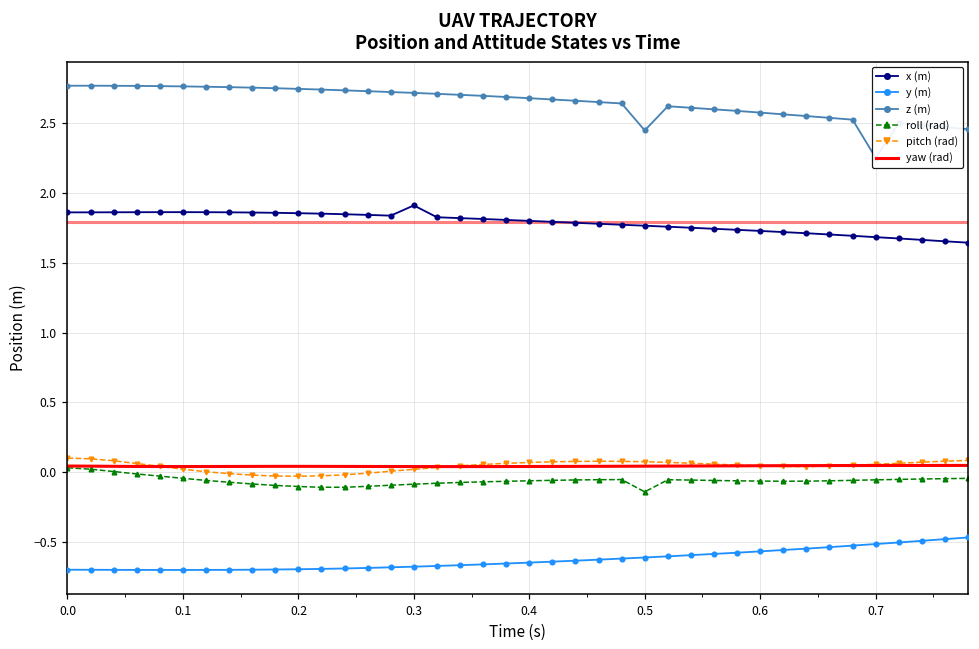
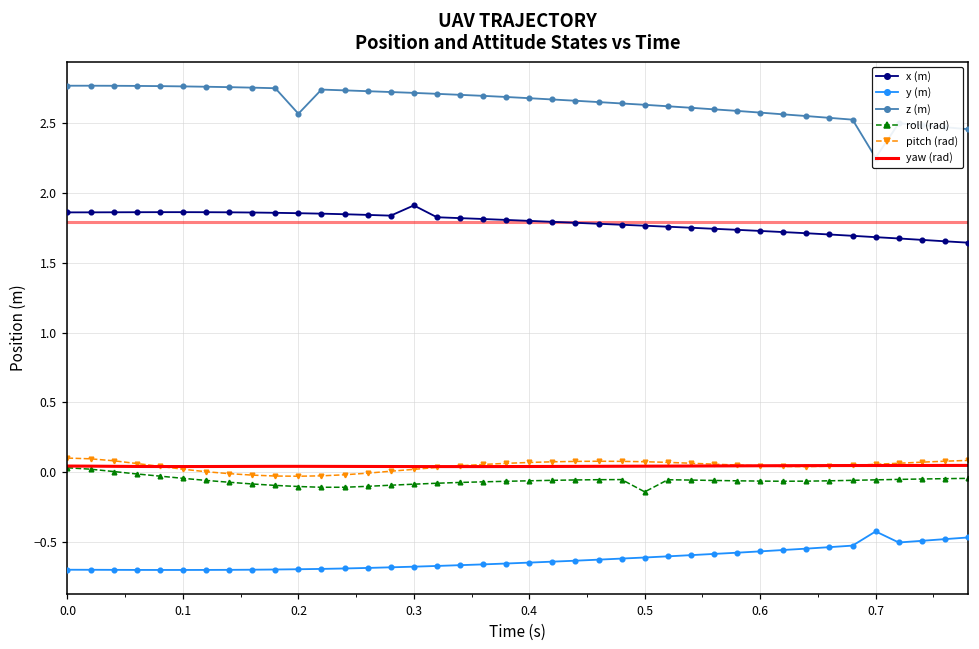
  {
    "x (m)": {
      "0.0": 1.86,
      "0.1": 1.86,
      "0.2": 1.86,
      "0.3": 1.91,
      "0.4": 1.80,
      "0.5": 1.77,
      "0.6": 1.73,
      "0.7": 1.68
    },
    "y (m)": {
      "0.0": -0.70,
      "0.1": -0.70,
      "0.2": -0.70,
      "0.3": -0.68,
      "0.4": -0.65,
      "0.5": -0.61,
      "0.6": -0.57,
-     "0.7": -0.52
+     "0.7": -0.43
    },
    "z (m)": {
      "0.0": 2.77,
      "0.1": 2.76,
-     "0.2": 2.75,
+     "0.2": 2.57,
      "0.3": 2.72,
      "0.4": 2.68,
-     "0.5": 2.45,
+     "0.5": 2.63,
      "0.6": 2.58
    },
    "roll (rad)": {
      "0.1": -0.05,
      "0.2": -0.10,
      "0.3": -0.09,
      "0.4": -0.06,
      "0.5": -0.14,
      "0.6": -0.06,
      "0.7": -0.06
    },
    "pitch (rad)": {
      "0.0": 0.10,
      "0.2": -0.03,
      "0.3": 0.02,
      "0.4": 0.07,
      "0.5": 0.07
    },
    "yaw (rad)": {
      "0.2": 0.04,
      "0.3": 0.04,
      "0.4": 0.04,
      "0.5": 0.04
    }
  }
